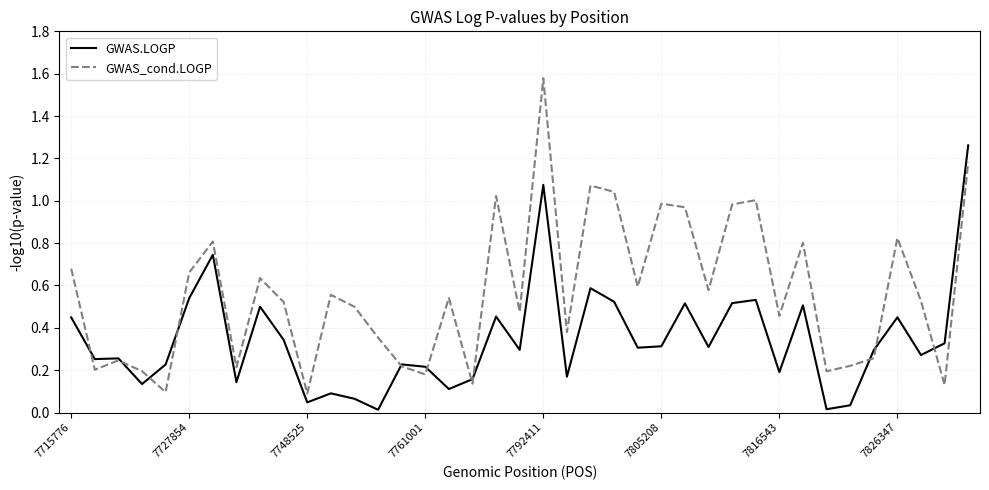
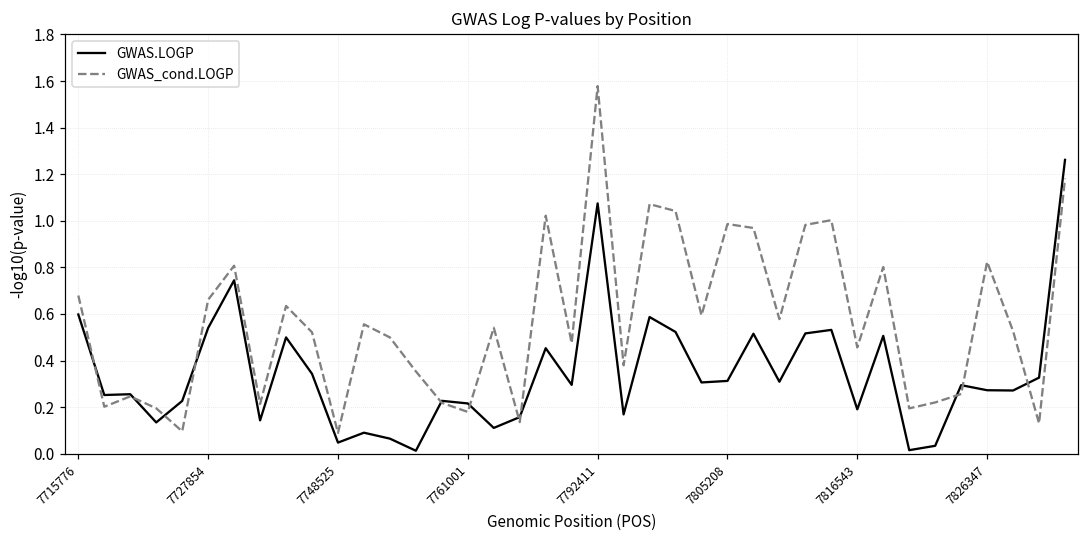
  {
    "GWAS.LOGP": {
-     "7715776": 0.45,
+     "7715776": 0.60,
      "7727854": 0.54,
      "7748525": 0.05,
      "7761001": 0.22,
      "7792411": 1.07,
      "7805208": 0.31,
      "7816543": 0.19,
-     "7826347": 0.45
+     "7826347": 0.27
    },
    "GWAS_cond.LOGP": {
      "7715776": 0.68,
      "7727854": 0.66,
      "7748525": 0.09,
      "7761001": 0.18,
      "7792411": 1.58,
      "7805208": 0.99,
      "7816543": 0.46,
      "7826347": 0.82
    }
  }
